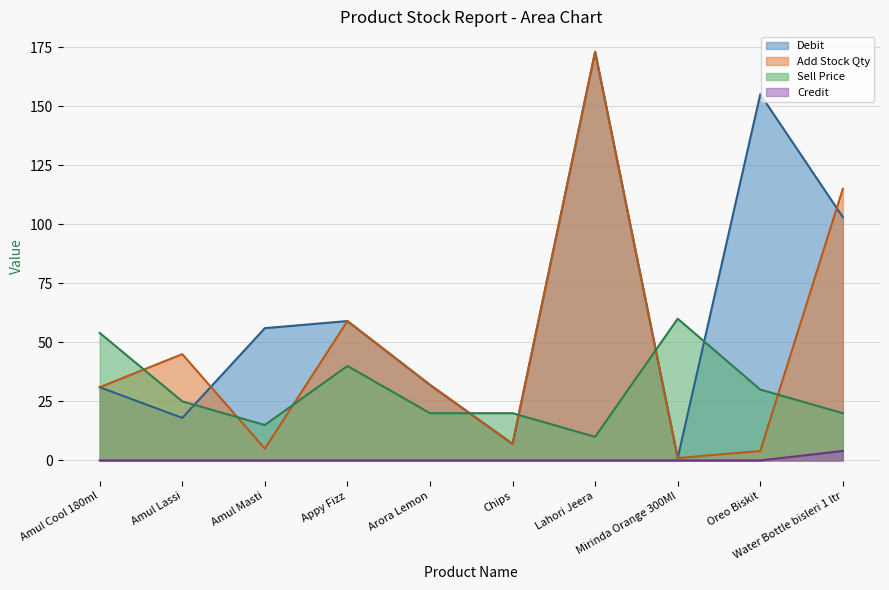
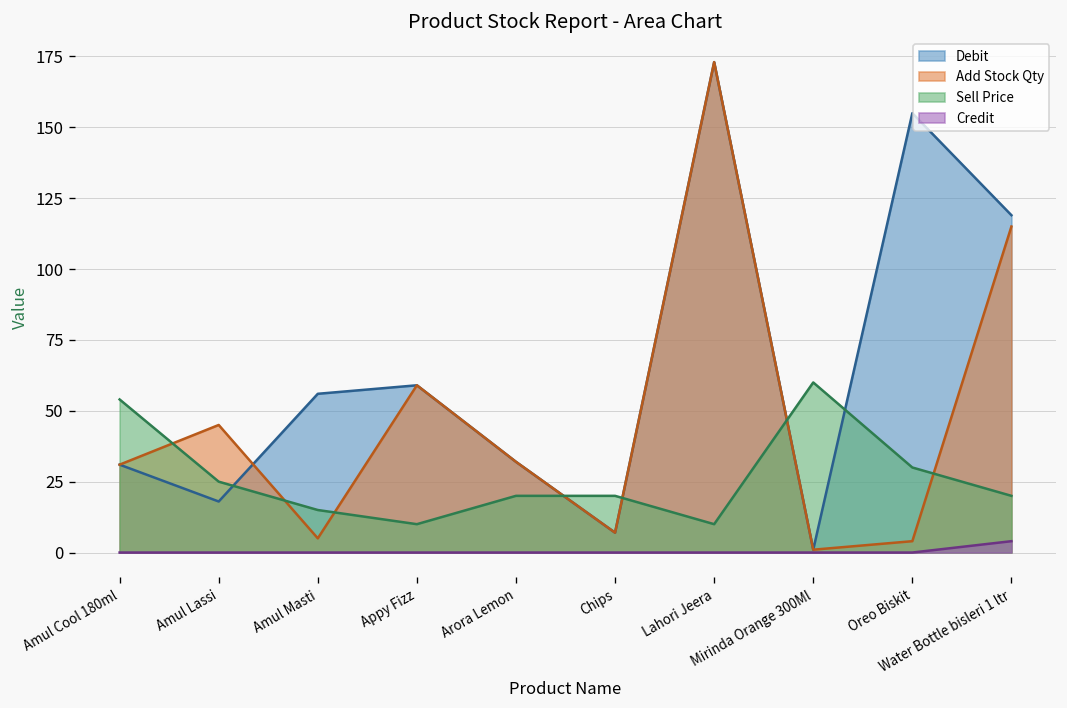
  {
    "Debit": {
      "Amul Lassi": 18,
      "Amul Masti": 56,
      "Oreo Biskit": 155,
-     "Water Bottle bisleri 1 ltr": 103
+     "Water Bottle bisleri 1 ltr": 119
    },
    "Add Stock Qty": {
      "Amul Lassi": 45,
      "Amul Masti": 5,
      "Oreo Biskit": 4,
      "Water Bottle bisleri 1 ltr": 115
    },
    "Sell Price": {
      "Amul Cool 180ml": 54,
      "Amul Lassi": 25,
      "Amul Masti": 15,
-     "Appy Fizz": 40,
+     "Appy Fizz": 10,
      "Arora Lemon": 20,
      "Chips": 20,
      "Lahori Jeera": 10,
      "Mirinda Orange 300Ml": 60,
      "Oreo Biskit": 30,
      "Water Bottle bisleri 1 ltr": 20
    },
    "Credit": {
      "Amul Cool 180ml": 0,
      "Amul Lassi": 0,
      "Amul Masti": 0,
      "Appy Fizz": 0,
      "Arora Lemon": 0,
      "Chips": 0,
      "Lahori Jeera": 0,
      "Oreo Biskit": 0,
      "Water Bottle bisleri 1 ltr": 4
    }
  }
